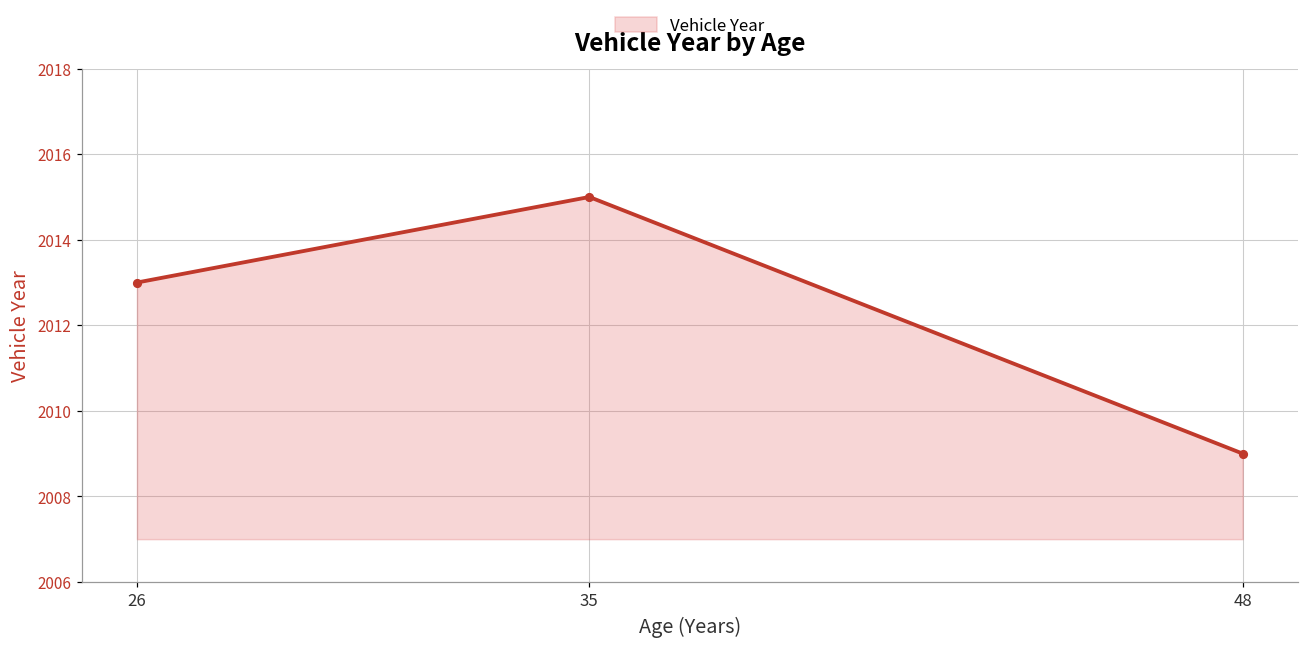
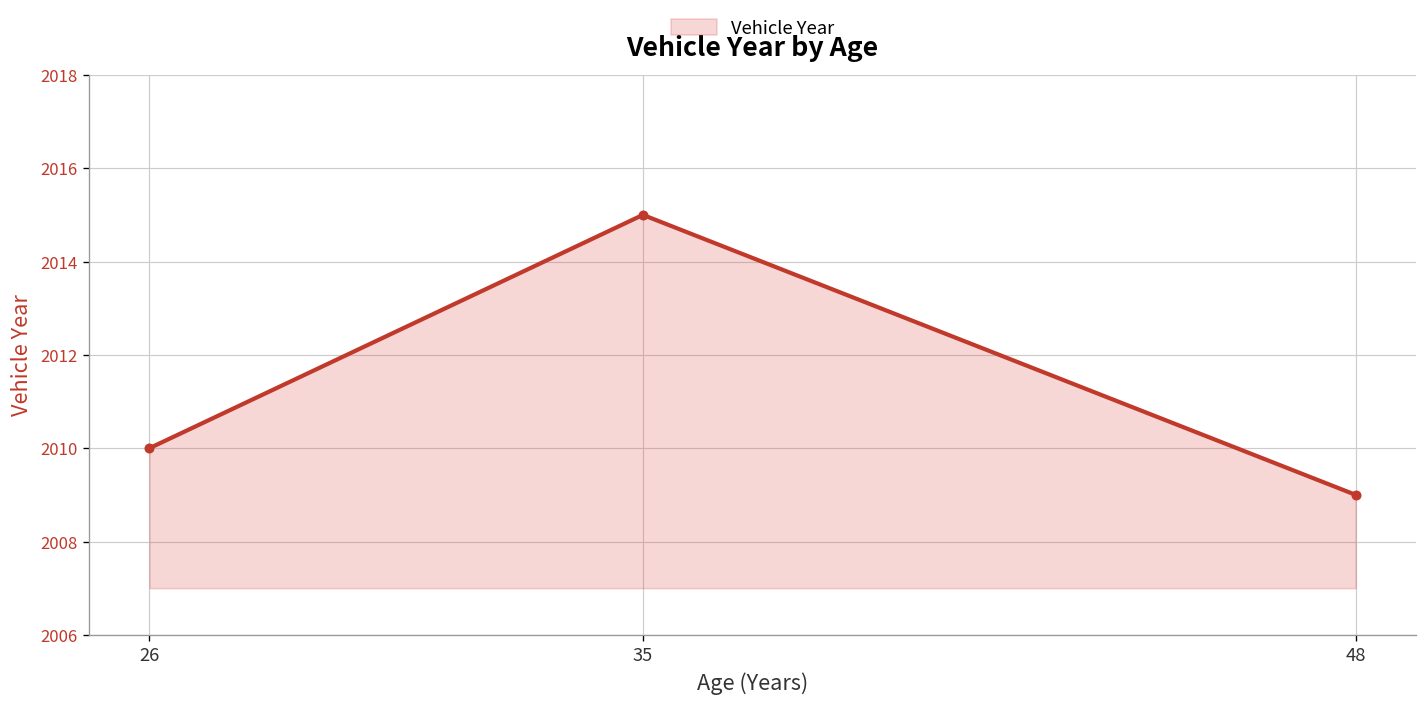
  {
-   "26": 2013,
+   "26": 2010,
    "35": 2015,
    "48": 2009
  }
